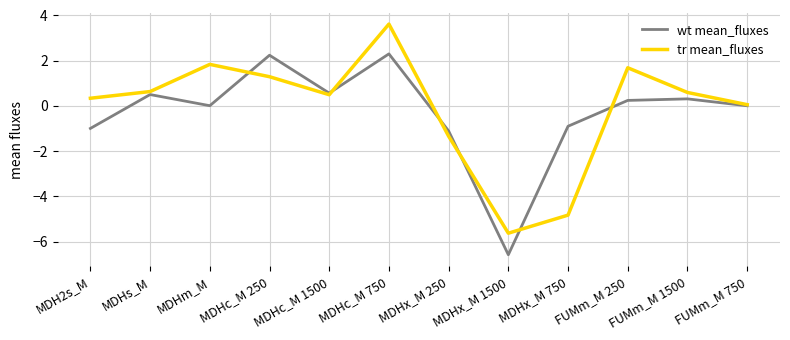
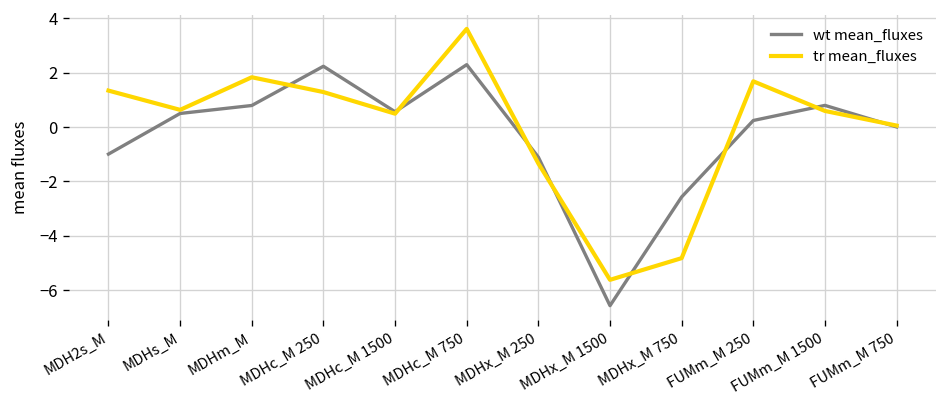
  {
    "wt mean_fluxes": {
      "MDH2s_M": -1.0,
      "MDHs_M": 0.5,
-     "MDHm_M": 0.0,
+     "MDHm_M": 0.8,
      "MDHc_M 250": 2.2,
      "MDHc_M 750": 2.3,
      "MDHx_M 250": -1.1,
      "MDHx_M 1500": -6.6,
-     "MDHx_M 750": -0.9,
+     "MDHx_M 750": -2.6,
      "FUMm_M 250": 0.2,
-     "FUMm_M 1500": 0.3
+     "FUMm_M 1500": 0.8
    },
    "tr mean_fluxes": {
-     "MDH2s_M": 0.3,
+     "MDH2s_M": 1.3,
      "MDHs_M": 0.6,
      "MDHm_M": 1.8,
      "MDHc_M 250": 1.3,
      "MDHc_M 750": 3.6,
      "MDHx_M 250": -1.3,
      "MDHx_M 1500": -5.6,
      "MDHx_M 750": -4.8,
      "FUMm_M 250": 1.7,
      "FUMm_M 1500": 0.6
    }
  }
